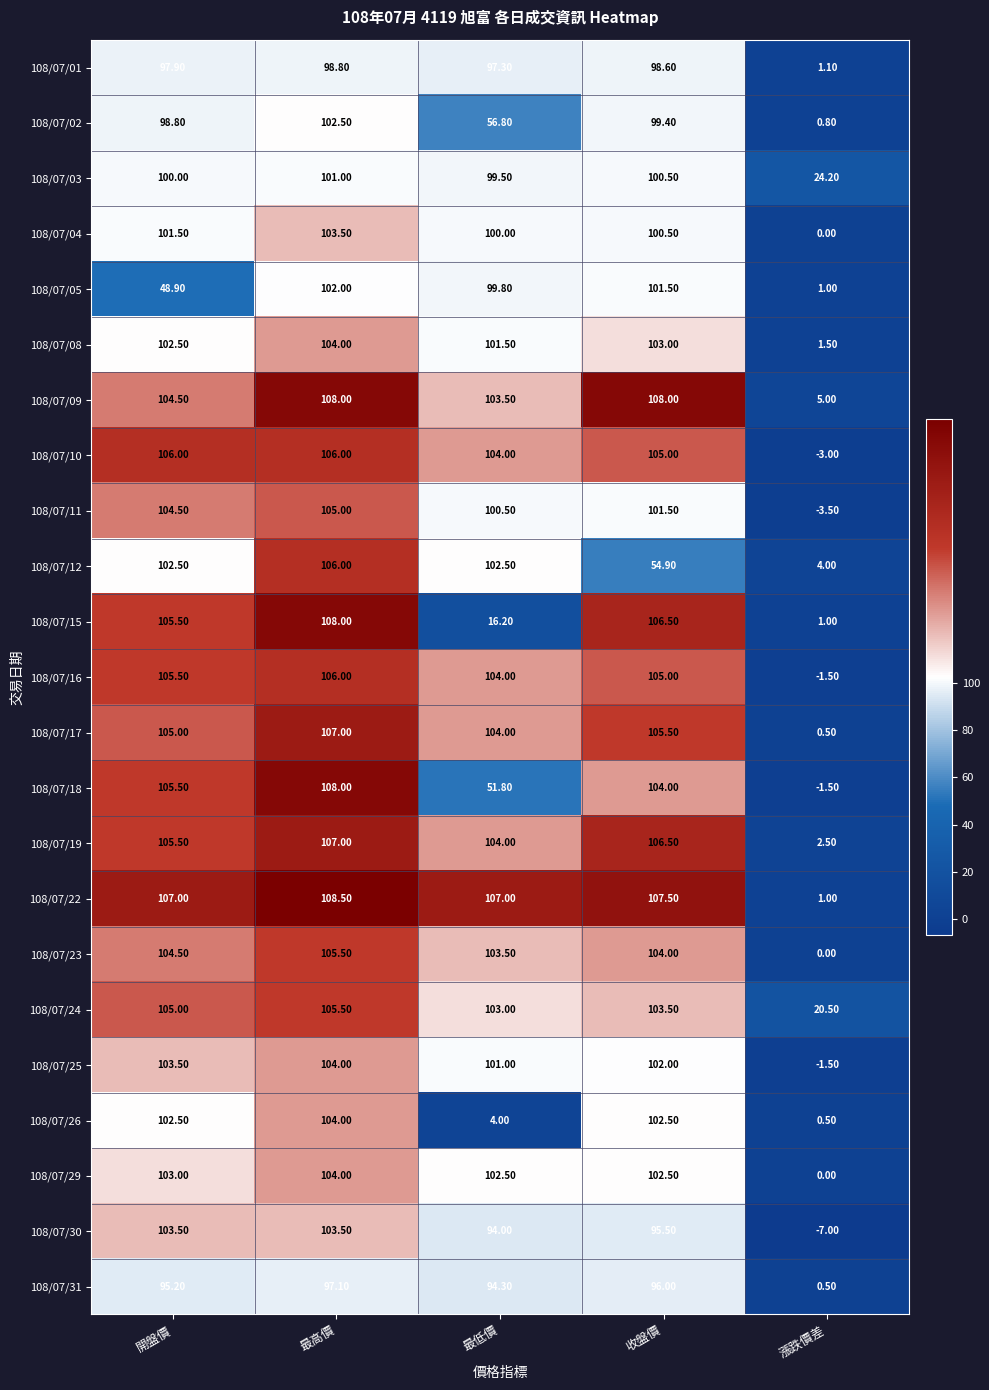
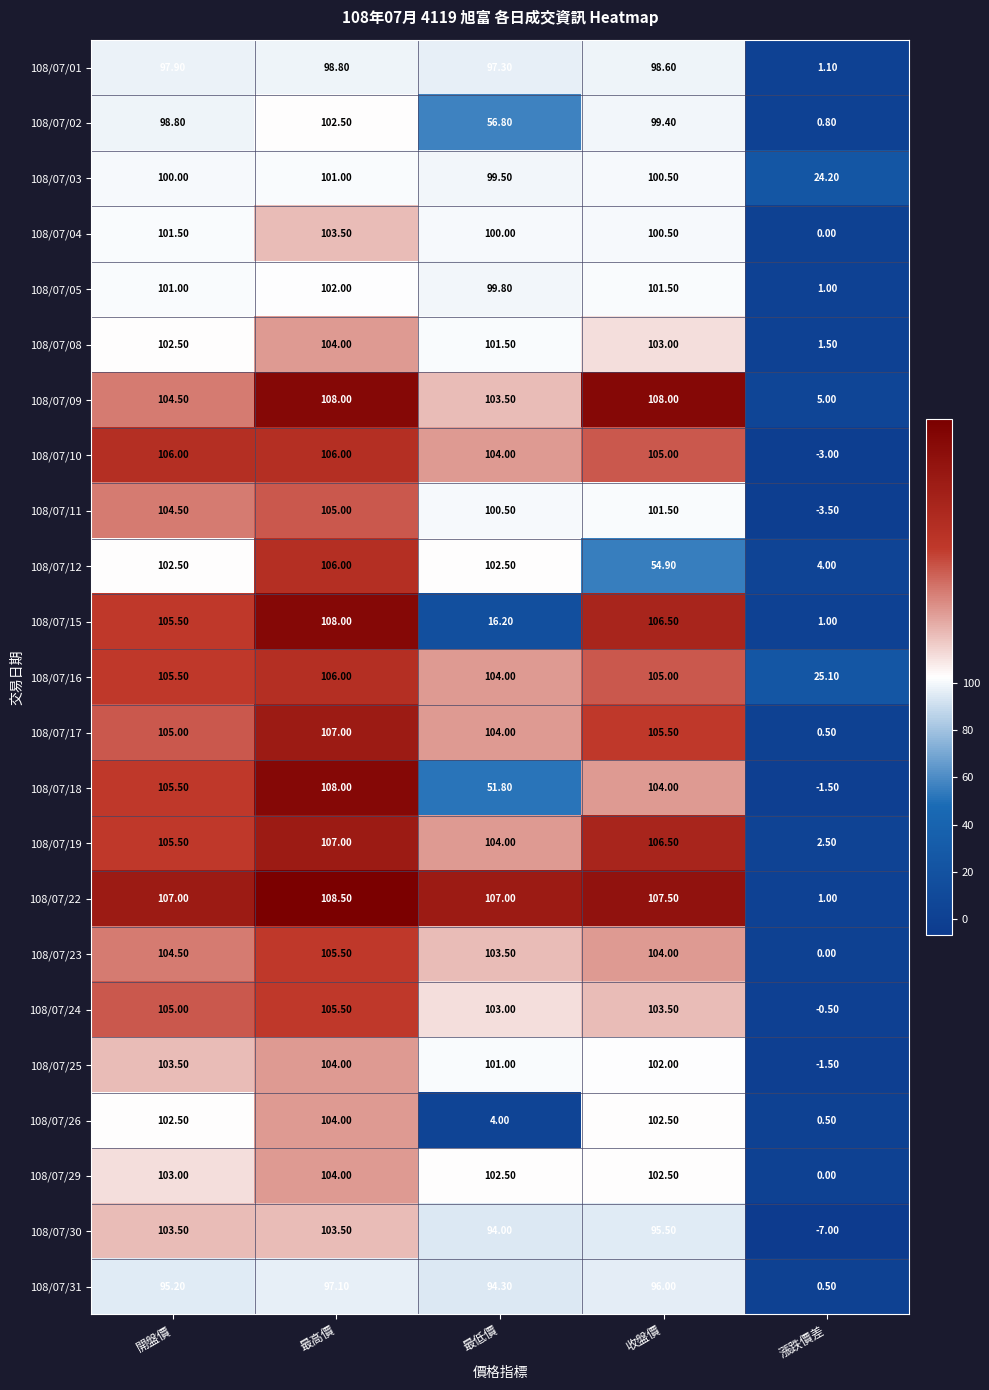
  {
    "108/07/01": {
      "最高價": 98.80,
      "收盤價": 98.60,
      "漲跌價差": 1.10
    },
    "108/07/02": {
      "開盤價": 98.80,
      "最高價": 102.50,
      "最低價": 56.80,
      "收盤價": 99.40,
      "漲跌價差": 0.80
    },
    "108/07/03": {
      "開盤價": 100.00,
      "最高價": 101.00,
      "最低價": 99.50,
      "收盤價": 100.50,
      "漲跌價差": 24.20
    },
    "108/07/04": {
      "開盤價": 101.50,
      "最高價": 103.50,
      "最低價": 100.00,
      "收盤價": 100.50,
      "漲跌價差": 0.00
    },
    "108/07/05": {
-     "開盤價": 48.90,
+     "開盤價": 101.00,
      "最高價": 102.00,
      "最低價": 99.80,
      "收盤價": 101.50,
      "漲跌價差": 1.00
    },
    "108/07/08": {
      "開盤價": 102.50,
      "最高價": 104.00,
      "最低價": 101.50,
      "收盤價": 103.00,
      "漲跌價差": 1.50
    },
    "108/07/09": {
      "開盤價": 104.50,
      "最高價": 108.00,
      "最低價": 103.50,
      "收盤價": 108.00,
      "漲跌價差": 5.00
    },
    "108/07/10": {
      "開盤價": 106.00,
      "最高價": 106.00,
      "最低價": 104.00,
      "收盤價": 105.00,
      "漲跌價差": -3.00
    },
    "108/07/11": {
      "開盤價": 104.50,
      "最高價": 105.00,
      "最低價": 100.50,
      "收盤價": 101.50,
      "漲跌價差": -3.50
    },
    "108/07/12": {
      "開盤價": 102.50,
      "最高價": 106.00,
      "最低價": 102.50,
      "收盤價": 54.90,
      "漲跌價差": 4.00
    },
    "108/07/15": {
      "開盤價": 105.50,
      "最高價": 108.00,
      "最低價": 16.20,
      "收盤價": 106.50,
      "漲跌價差": 1.00
    },
    "108/07/16": {
      "開盤價": 105.50,
      "最高價": 106.00,
      "最低價": 104.00,
      "收盤價": 105.00,
-     "漲跌價差": -1.50
+     "漲跌價差": 25.10
    },
    "108/07/17": {
      "開盤價": 105.00,
      "最高價": 107.00,
      "最低價": 104.00,
      "收盤價": 105.50,
      "漲跌價差": 0.50
    },
    "108/07/18": {
      "開盤價": 105.50,
      "最高價": 108.00,
      "最低價": 51.80,
      "收盤價": 104.00,
      "漲跌價差": -1.50
    },
    "108/07/19": {
      "開盤價": 105.50,
      "最高價": 107.00,
      "最低價": 104.00,
      "收盤價": 106.50,
      "漲跌價差": 2.50
    },
    "108/07/22": {
      "開盤價": 107.00,
      "最高價": 108.50,
      "最低價": 107.00,
      "收盤價": 107.50,
      "漲跌價差": 1.00
    },
    "108/07/23": {
      "開盤價": 104.50,
      "最高價": 105.50,
      "最低價": 103.50,
      "收盤價": 104.00,
      "漲跌價差": 0.00
    },
    "108/07/24": {
      "開盤價": 105.00,
      "最高價": 105.50,
      "最低價": 103.00,
      "收盤價": 103.50,
-     "漲跌價差": 20.50
+     "漲跌價差": -0.50
    },
    "108/07/25": {
      "開盤價": 103.50,
      "最高價": 104.00,
      "最低價": 101.00,
      "收盤價": 102.00,
      "漲跌價差": -1.50
    },
    "108/07/26": {
      "開盤價": 102.50,
      "最高價": 104.00,
      "最低價": 4.00,
      "收盤價": 102.50,
      "漲跌價差": 0.50
    },
    "108/07/29": {
      "開盤價": 103.00,
      "最高價": 104.00,
      "最低價": 102.50,
      "收盤價": 102.50,
      "漲跌價差": 0.00
    },
    "108/07/30": {
      "開盤價": 103.50,
      "最高價": 103.50,
      "漲跌價差": -7.00
    },
    "108/07/31": {
      "漲跌價差": 0.50
    }
  }
